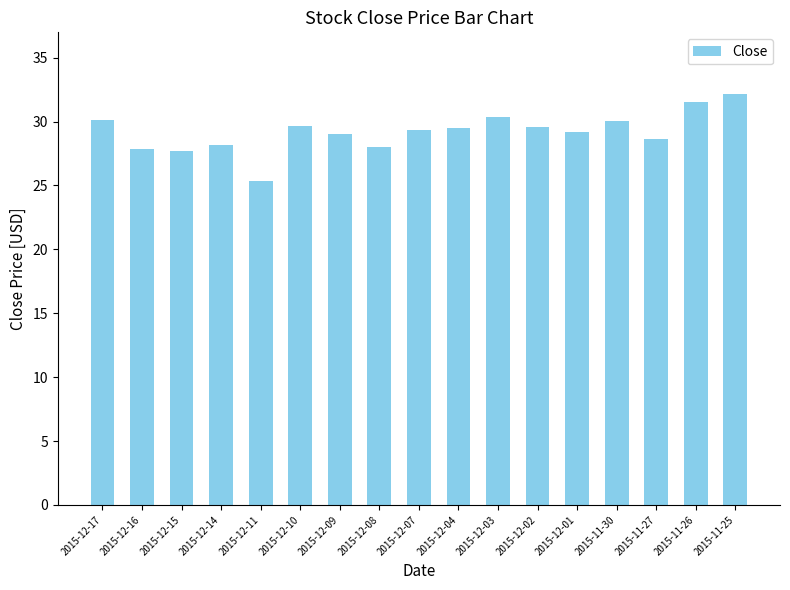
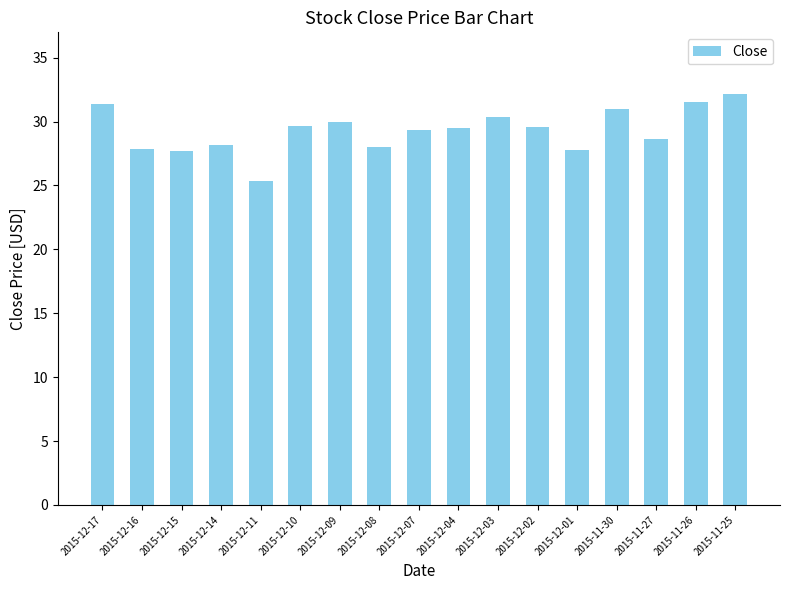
  {
-   "2015-12-17": 30.1,
+   "2015-12-17": 31.3,
    "2015-12-16": 27.8,
    "2015-12-15": 27.7,
    "2015-12-14": 28.2,
    "2015-12-11": 25.3,
    "2015-12-10": 29.7,
-   "2015-12-09": 29.1,
+   "2015-12-09": 30.0,
    "2015-12-08": 28.0,
    "2015-12-07": 29.3,
    "2015-12-04": 29.5,
    "2015-12-03": 30.4,
    "2015-12-02": 29.6,
-   "2015-12-01": 29.2,
-   "2015-11-30": 30.1,
+   "2015-12-01": 27.8,
+   "2015-11-30": 31.0,
    "2015-11-27": 28.7,
    "2015-11-26": 31.6,
    "2015-11-25": 32.2
  }
